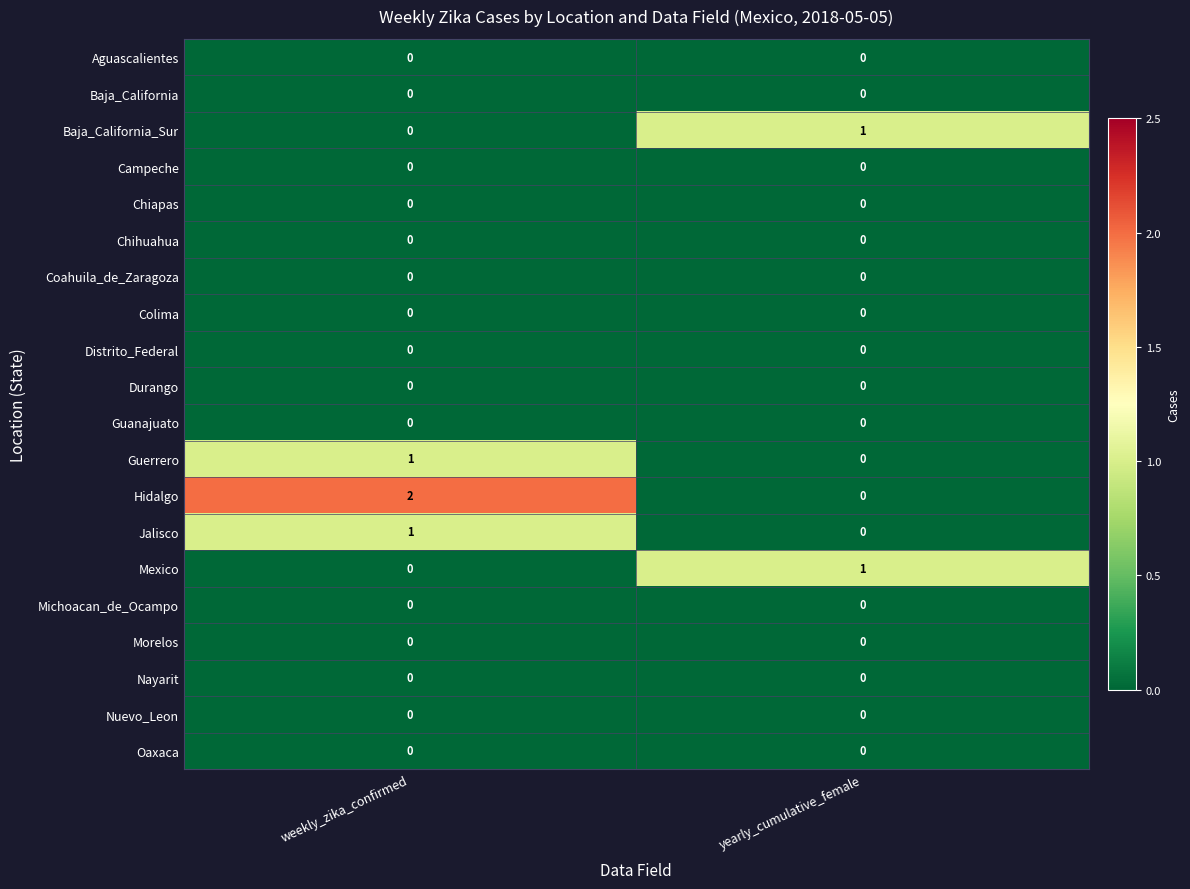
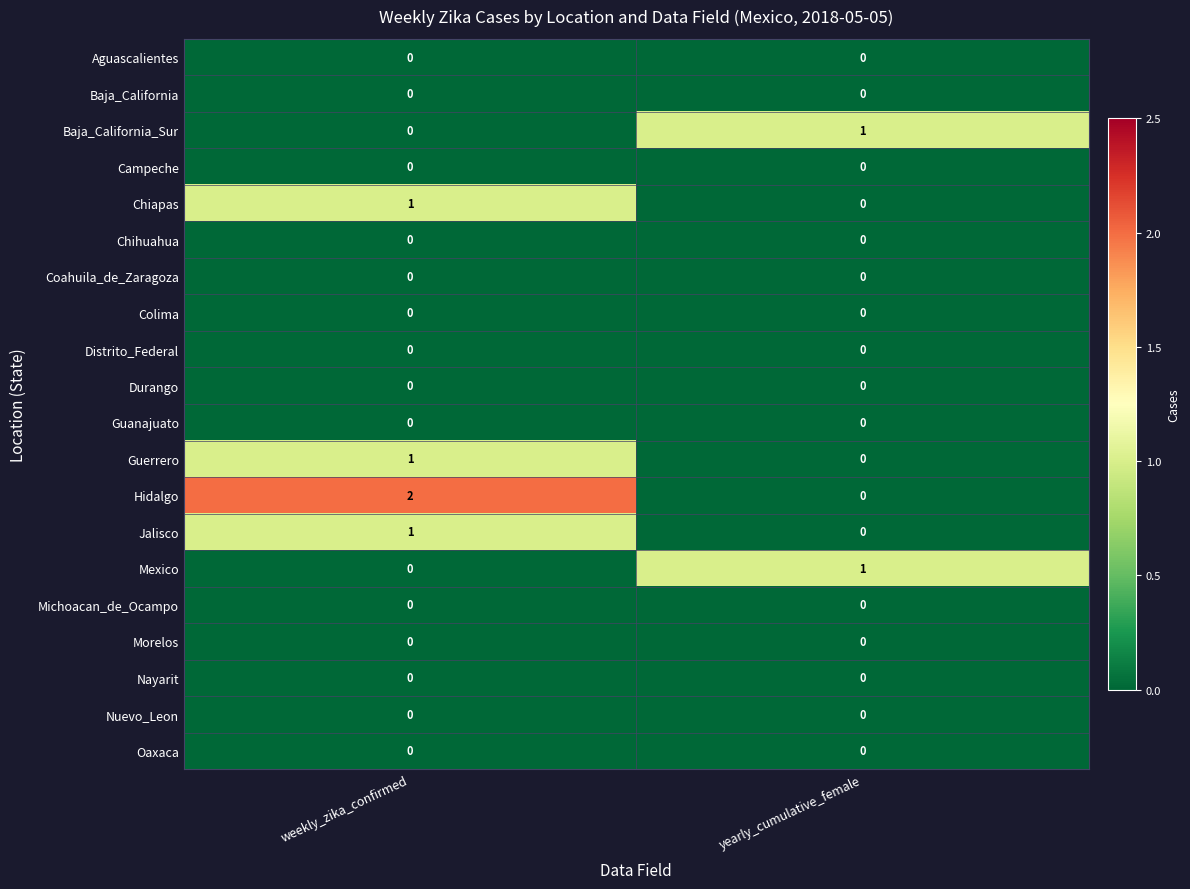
  {
    "Aguascalientes": {
      "weekly_zika_confirmed": 0,
      "yearly_cumulative_female": 0
    },
    "Baja_California": {
      "weekly_zika_confirmed": 0,
      "yearly_cumulative_female": 0
    },
    "Baja_California_Sur": {
      "weekly_zika_confirmed": 0,
      "yearly_cumulative_female": 1
    },
    "Campeche": {
      "weekly_zika_confirmed": 0,
      "yearly_cumulative_female": 0
    },
    "Chiapas": {
-     "weekly_zika_confirmed": 0,
+     "weekly_zika_confirmed": 1,
      "yearly_cumulative_female": 0
    },
    "Chihuahua": {
      "weekly_zika_confirmed": 0,
      "yearly_cumulative_female": 0
    },
    "Coahuila_de_Zaragoza": {
      "weekly_zika_confirmed": 0,
      "yearly_cumulative_female": 0
    },
    "Colima": {
      "weekly_zika_confirmed": 0,
      "yearly_cumulative_female": 0
    },
    "Distrito_Federal": {
      "weekly_zika_confirmed": 0,
      "yearly_cumulative_female": 0
    },
    "Durango": {
      "weekly_zika_confirmed": 0,
      "yearly_cumulative_female": 0
    },
    "Guanajuato": {
      "weekly_zika_confirmed": 0,
      "yearly_cumulative_female": 0
    },
    "Guerrero": {
      "weekly_zika_confirmed": 1,
      "yearly_cumulative_female": 0
    },
    "Hidalgo": {
      "weekly_zika_confirmed": 2,
      "yearly_cumulative_female": 0
    },
    "Jalisco": {
      "weekly_zika_confirmed": 1,
      "yearly_cumulative_female": 0
    },
    "Mexico": {
      "weekly_zika_confirmed": 0,
      "yearly_cumulative_female": 1
    },
    "Michoacan_de_Ocampo": {
      "weekly_zika_confirmed": 0,
      "yearly_cumulative_female": 0
    },
    "Morelos": {
      "weekly_zika_confirmed": 0,
      "yearly_cumulative_female": 0
    },
    "Nayarit": {
      "weekly_zika_confirmed": 0,
      "yearly_cumulative_female": 0
    },
    "Nuevo_Leon": {
      "weekly_zika_confirmed": 0,
      "yearly_cumulative_female": 0
    },
    "Oaxaca": {
      "weekly_zika_confirmed": 0,
      "yearly_cumulative_female": 0
    }
  }
